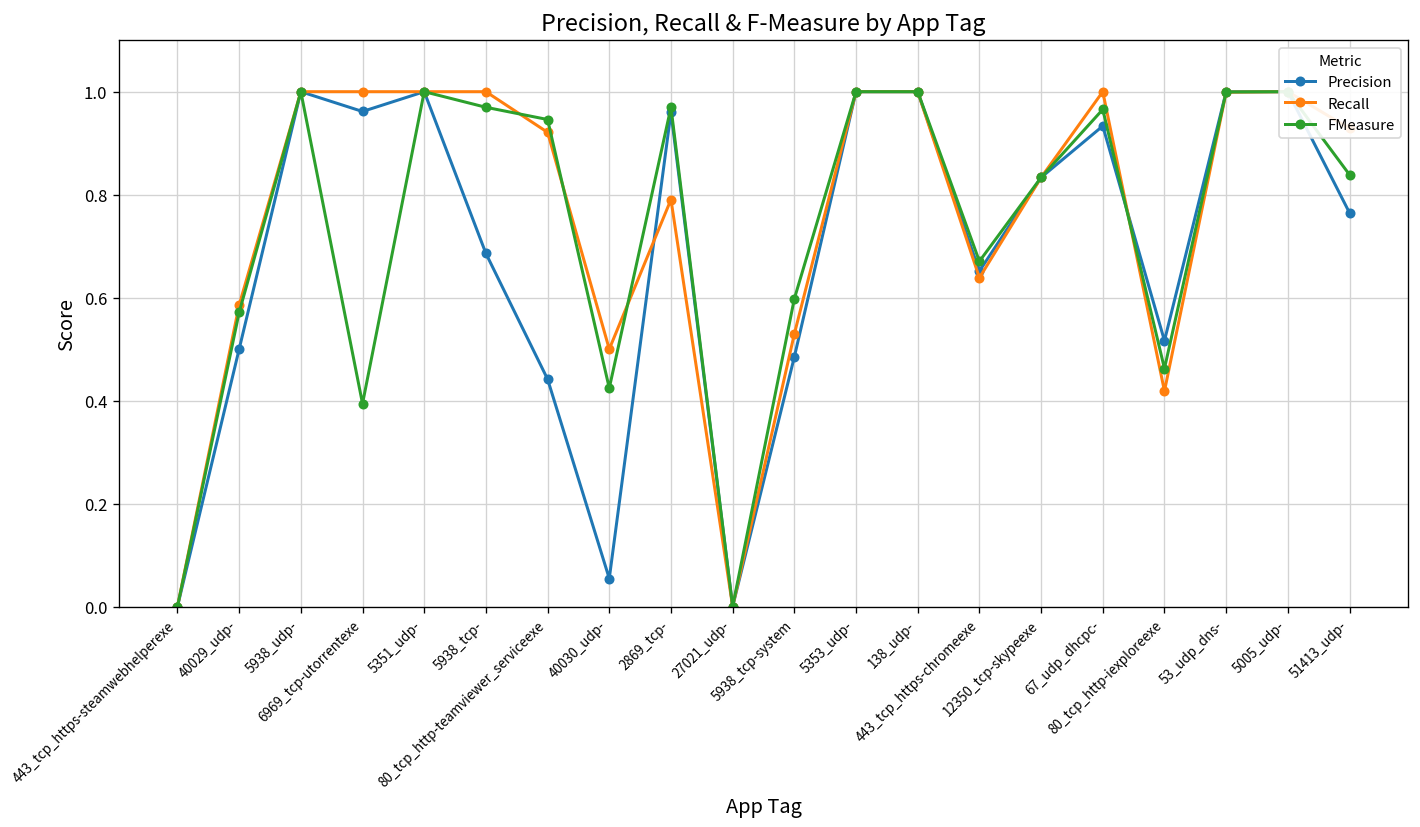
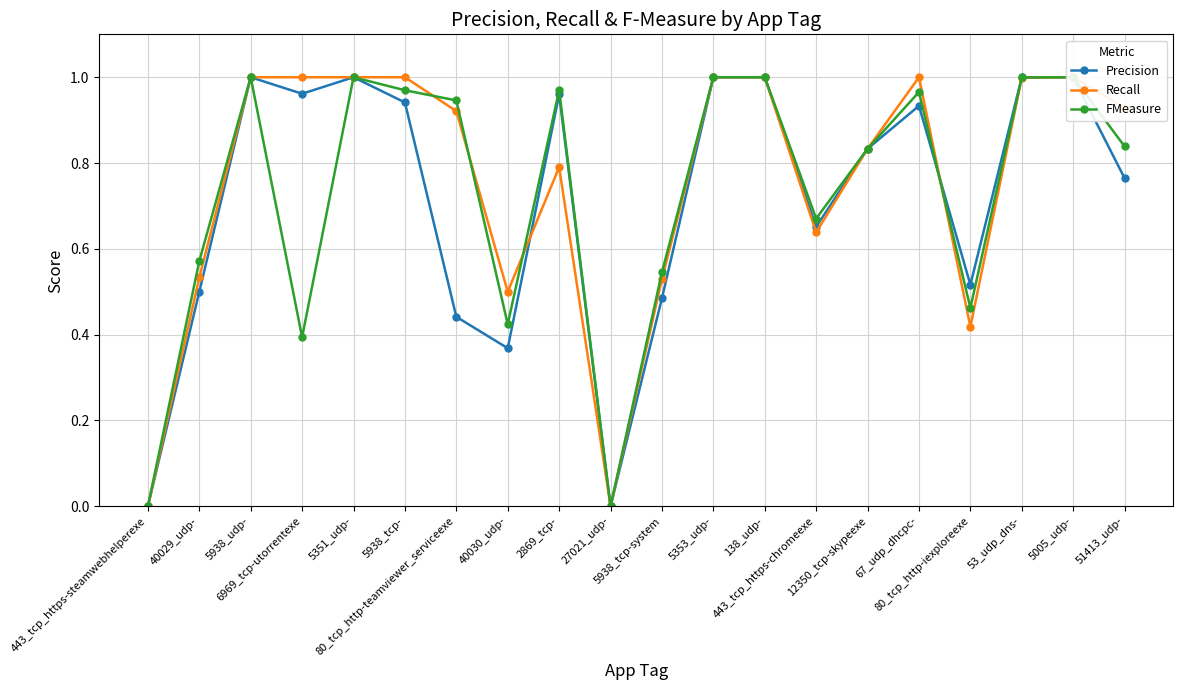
  {
    "Precision": {
      "40029_udp-": 0.50,
      "6969_tcp-utorrentexe": 0.96,
-     "5938_tcp-": 0.69,
+     "5938_tcp-": 0.94,
      "80_tcp_http-teamviewer_serviceexe": 0.44,
-     "40030_udp-": 0.05,
+     "40030_udp-": 0.37,
      "2869_tcp-": 0.96,
      "5938_tcp-system": 0.48,
      "443_tcp_https-chromeexe": 0.65,
      "67_udp_dhcpc-": 0.93,
      "80_tcp_http-iexploreexe": 0.52,
      "51413_udp-": 0.76
    },
    "Recall": {
-     "40029_udp-": 0.59,
+     "40029_udp-": 0.53,
      "6969_tcp-utorrentexe": 1.00,
      "5938_tcp-": 1.00,
      "80_tcp_http-teamviewer_serviceexe": 0.92,
      "40030_udp-": 0.50,
      "2869_tcp-": 0.79,
      "5938_tcp-system": 0.53,
      "443_tcp_https-chromeexe": 0.64,
      "67_udp_dhcpc-": 1.00,
      "80_tcp_http-iexploreexe": 0.42
    },
    "FMeasure": {
      "40029_udp-": 0.57,
      "6969_tcp-utorrentexe": 0.39,
      "5938_tcp-": 0.97,
      "80_tcp_http-teamviewer_serviceexe": 0.95,
      "40030_udp-": 0.42,
      "2869_tcp-": 0.97,
-     "5938_tcp-system": 0.60,
+     "5938_tcp-system": 0.55,
      "443_tcp_https-chromeexe": 0.67,
      "67_udp_dhcpc-": 0.97,
      "80_tcp_http-iexploreexe": 0.46,
      "51413_udp-": 0.84
    }
  }
